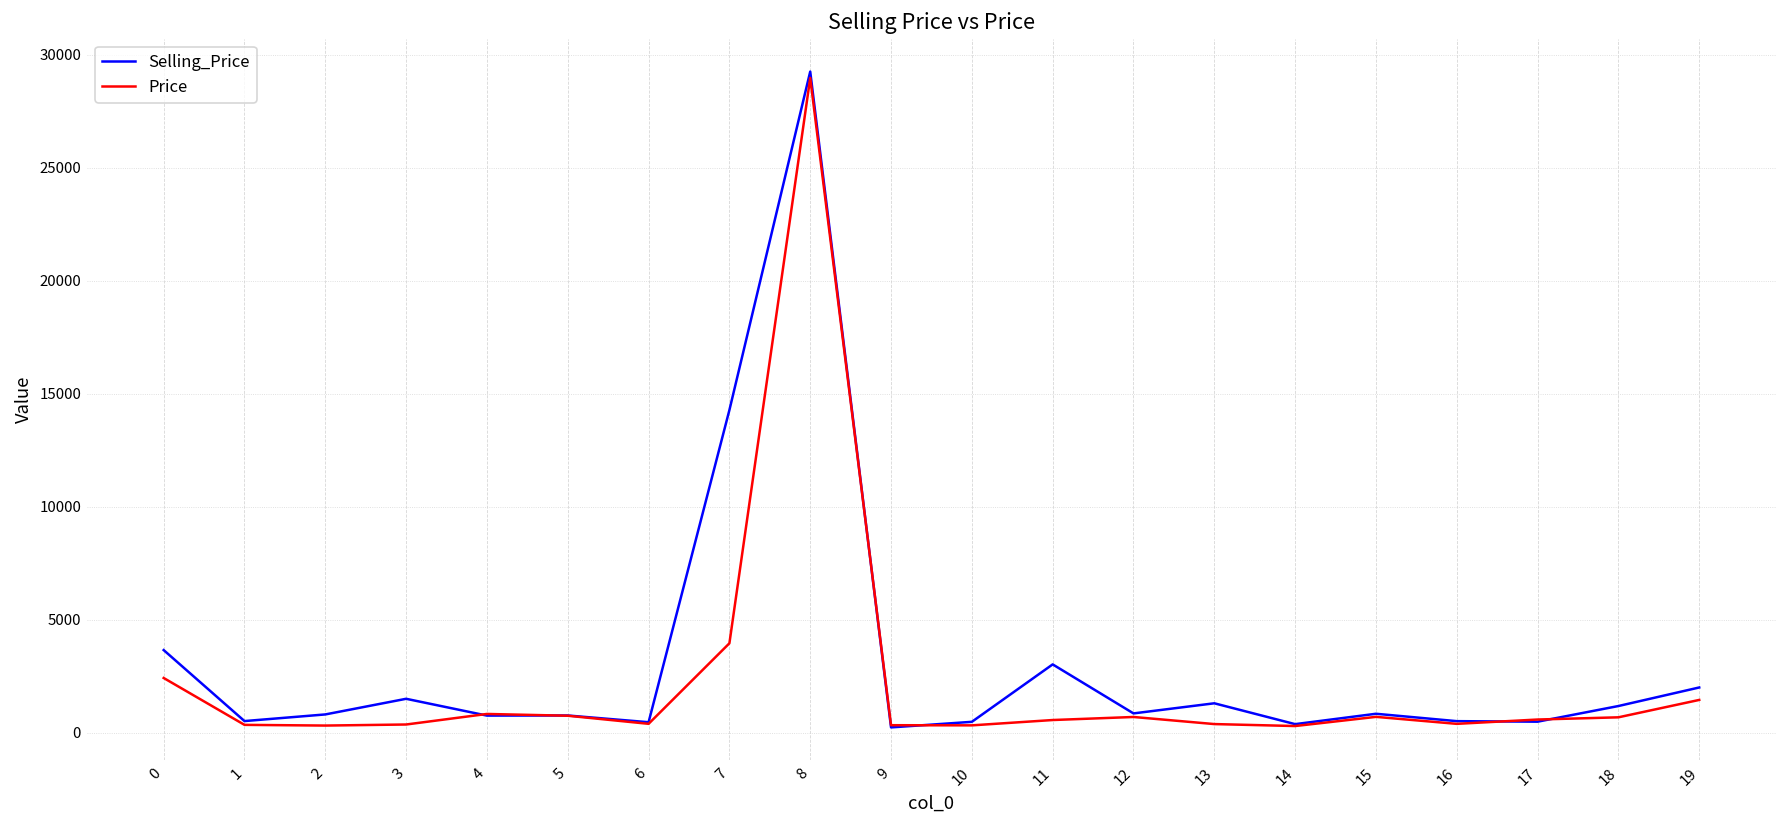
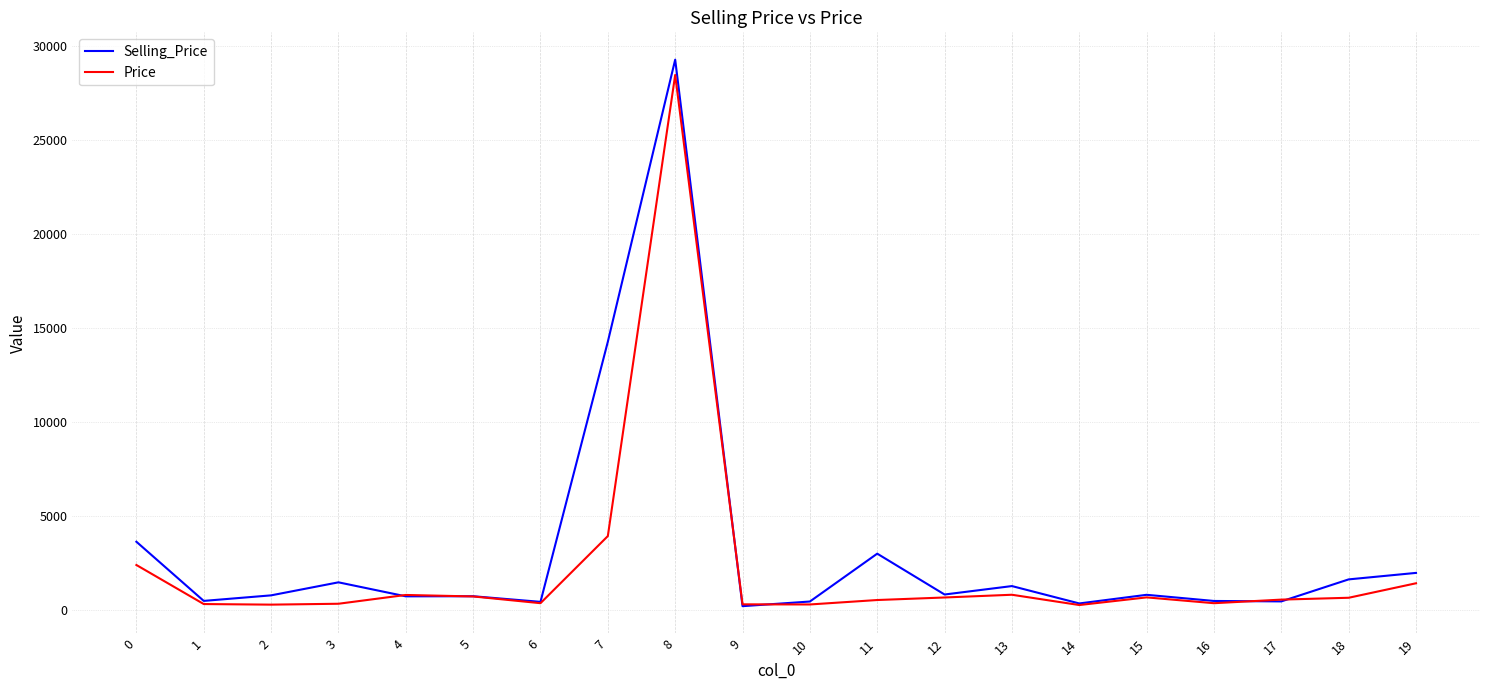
  {
    "Selling_Price": {
      "0": 3700,
      "1": 500,
      "2": 800,
      "3": 1500,
      "7": 14300,
      "8": 29300,
      "10": 500,
      "11": 3000,
      "12": 800,
      "13": 1300,
      "15": 800,
-     "18": 1200,
+     "18": 1700,
      "19": 2000
    },
    "Price": {
      "0": 2400,
      "1": 300,
      "2": 300,
      "3": 400,
      "7": 4000,
-     "8": 29000,
+     "8": 28400,
      "10": 300,
      "11": 600,
      "12": 700,
-     "13": 400,
+     "13": 800,
      "15": 700,
      "18": 700,
      "19": 1400
    }
  }
